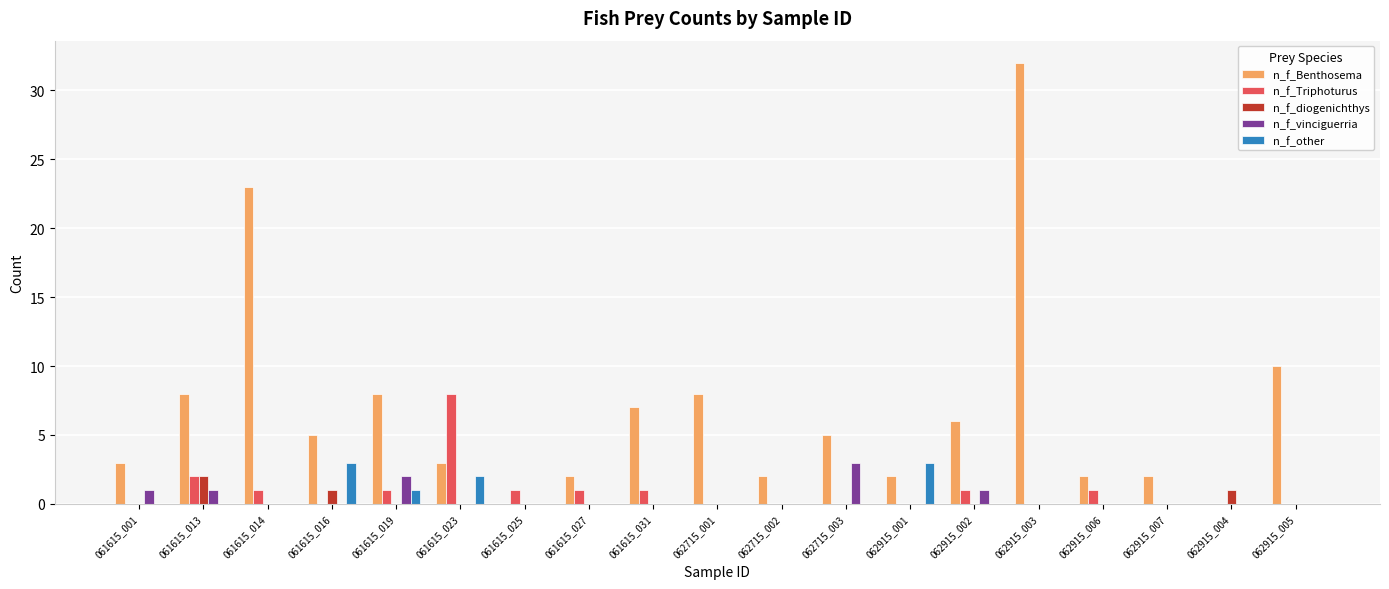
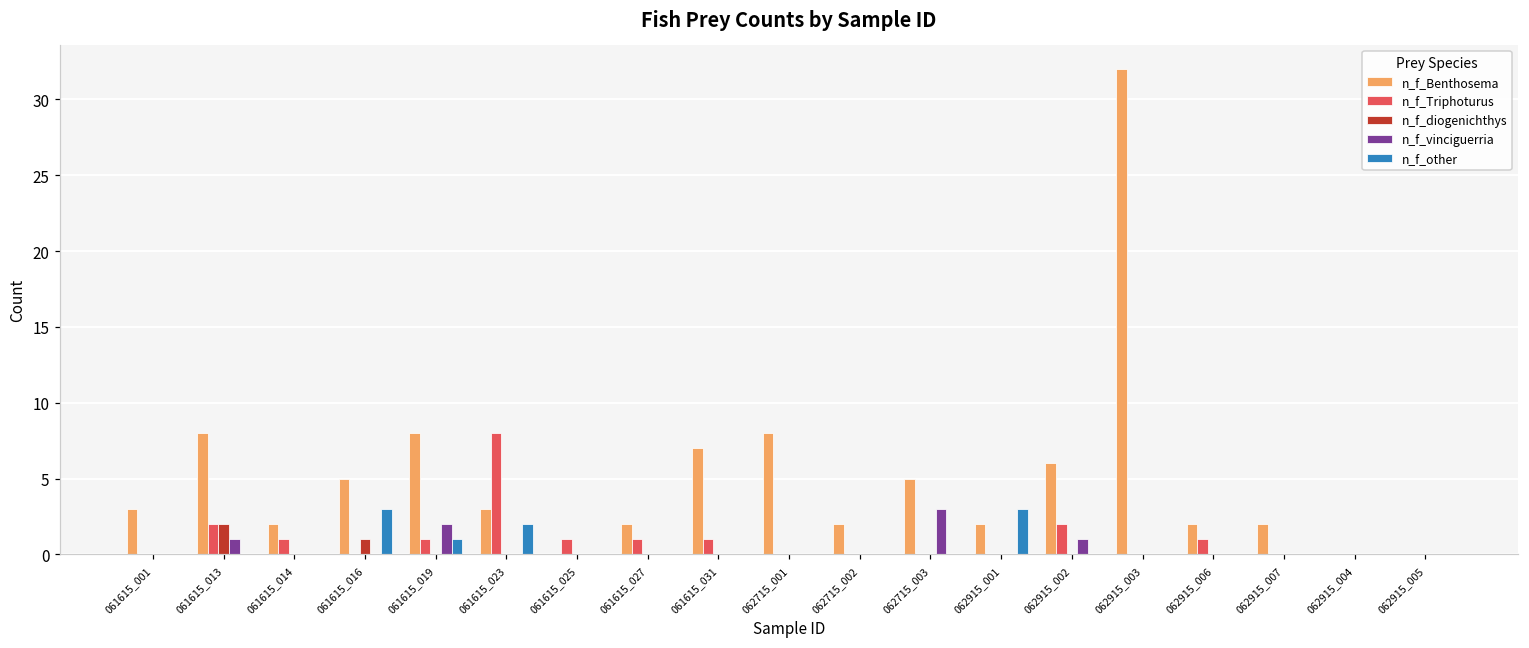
  {
    "n_f_Benthosema": {
      "061615_001": 3,
      "061615_013": 8,
-     "061615_014": 23,
+     "061615_014": 2,
      "061615_016": 5,
      "061615_019": 8,
      "061615_023": 3,
      "061615_025": 0,
      "061615_027": 2,
      "061615_031": 7,
      "062715_001": 8,
      "062715_002": 2,
      "062715_003": 5,
      "062915_001": 2,
      "062915_002": 6,
      "062915_003": 32,
      "062915_006": 2,
      "062915_007": 2,
      "062915_004": 0,
-     "062915_005": 10
+     "062915_005": 0
    },
    "n_f_Triphoturus": {
      "061615_001": 0,
      "061615_013": 2,
      "061615_014": 1,
      "061615_016": 0,
      "061615_019": 1,
      "061615_023": 8,
      "061615_025": 1,
      "061615_027": 1,
      "061615_031": 1,
      "062715_001": 0,
      "062715_002": 0,
      "062715_003": 0,
      "062915_001": 0,
-     "062915_002": 1,
+     "062915_002": 2,
      "062915_003": 0,
      "062915_006": 1,
      "062915_007": 0,
      "062915_004": 0,
      "062915_005": 0
    },
    "n_f_diogenichthys": {
      "061615_001": 0,
      "061615_013": 2,
      "061615_014": 0,
      "061615_016": 1,
      "061615_019": 0,
      "061615_023": 0,
      "061615_025": 0,
      "061615_027": 0,
      "061615_031": 0,
      "062715_001": 0,
      "062715_002": 0,
      "062715_003": 0,
      "062915_001": 0,
      "062915_002": 0,
      "062915_003": 0,
      "062915_006": 0,
      "062915_007": 0,
-     "062915_004": 1,
+     "062915_004": 0,
      "062915_005": 0
    },
    "n_f_vinciguerria": {
-     "061615_001": 1,
+     "061615_001": 0,
      "061615_013": 1,
      "061615_014": 0,
      "061615_016": 0,
      "061615_019": 2,
      "061615_023": 0,
      "061615_025": 0,
      "061615_027": 0,
      "061615_031": 0,
      "062715_001": 0,
      "062715_002": 0,
      "062715_003": 3,
      "062915_001": 0,
      "062915_002": 1,
      "062915_003": 0,
      "062915_006": 0,
      "062915_007": 0,
      "062915_004": 0,
      "062915_005": 0
    },
    "n_f_other": {
      "061615_001": 0,
      "061615_013": 0,
      "061615_014": 0,
      "061615_016": 3,
      "061615_019": 1,
      "061615_023": 2,
      "061615_025": 0,
      "061615_027": 0,
      "061615_031": 0,
      "062715_001": 0,
      "062715_002": 0,
      "062715_003": 0,
      "062915_001": 3,
      "062915_002": 0,
      "062915_003": 0,
      "062915_006": 0,
      "062915_007": 0,
      "062915_004": 0,
      "062915_005": 0
    }
  }
